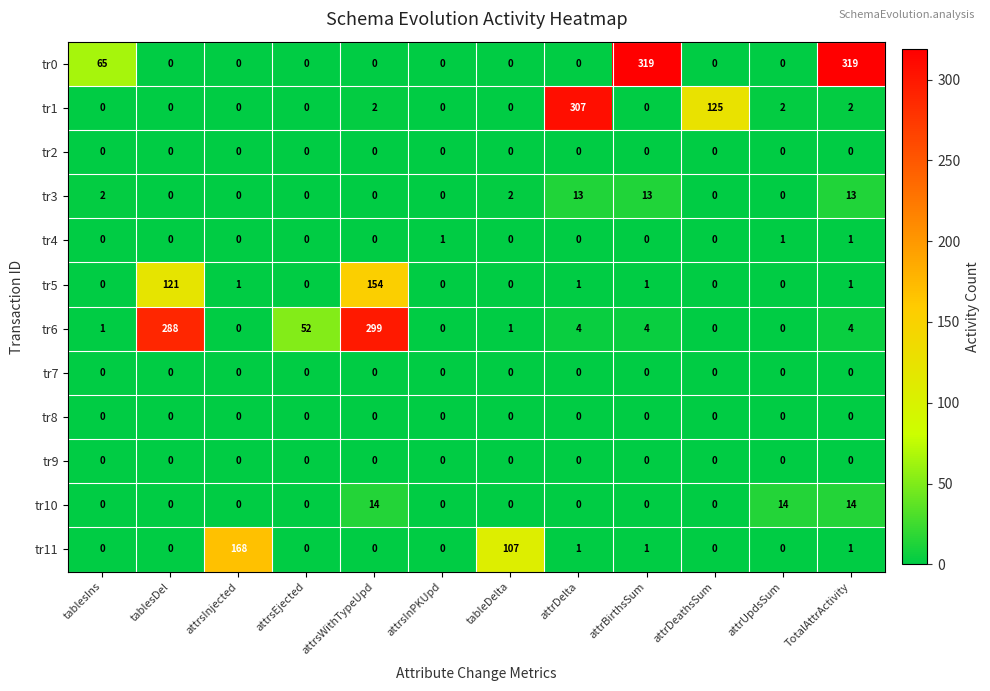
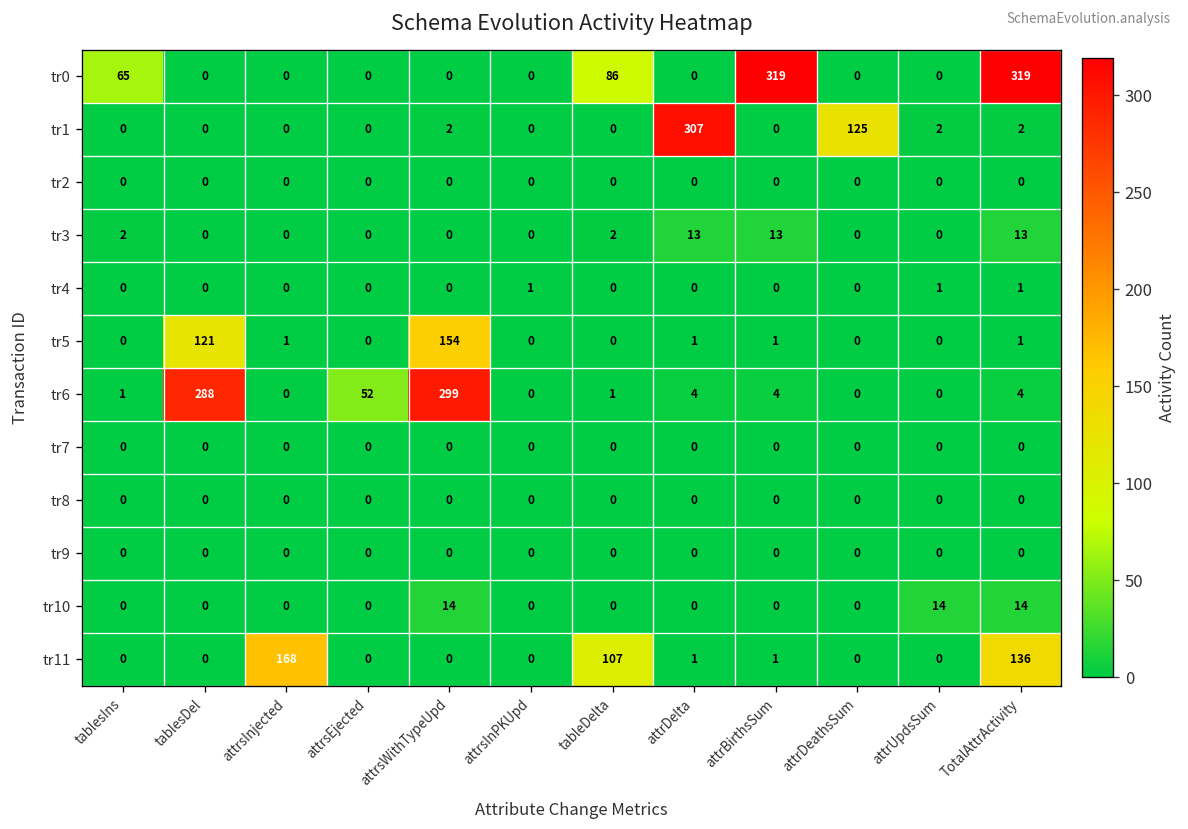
  {
    "tr0": {
      "tablesIns": 65,
      "tablesDel": 0,
      "attrsInjected": 0,
      "attrsEjected": 0,
      "attrsWithTypeUpd": 0,
      "attrsInPKUpd": 0,
-     "tableDelta": 0,
+     "tableDelta": 86,
      "attrDelta": 0,
      "attrBirthsSum": 319,
      "attrDeathsSum": 0,
      "attrUpdsSum": 0,
      "TotalAttrActivity": 319
    },
    "tr1": {
      "tablesIns": 0,
      "tablesDel": 0,
      "attrsInjected": 0,
      "attrsEjected": 0,
      "attrsWithTypeUpd": 2,
      "attrsInPKUpd": 0,
      "tableDelta": 0,
      "attrDelta": 307,
      "attrBirthsSum": 0,
      "attrDeathsSum": 125,
      "attrUpdsSum": 2,
      "TotalAttrActivity": 2
    },
    "tr2": {
      "tablesIns": 0,
      "tablesDel": 0,
      "attrsInjected": 0,
      "attrsEjected": 0,
      "attrsWithTypeUpd": 0,
      "attrsInPKUpd": 0,
      "tableDelta": 0,
      "attrDelta": 0,
      "attrBirthsSum": 0,
      "attrDeathsSum": 0,
      "attrUpdsSum": 0,
      "TotalAttrActivity": 0
    },
    "tr3": {
      "tablesIns": 2,
      "tablesDel": 0,
      "attrsInjected": 0,
      "attrsEjected": 0,
      "attrsWithTypeUpd": 0,
      "attrsInPKUpd": 0,
      "tableDelta": 2,
      "attrDelta": 13,
      "attrBirthsSum": 13,
      "attrDeathsSum": 0,
      "attrUpdsSum": 0,
      "TotalAttrActivity": 13
    },
    "tr4": {
      "tablesIns": 0,
      "tablesDel": 0,
      "attrsInjected": 0,
      "attrsEjected": 0,
      "attrsWithTypeUpd": 0,
      "attrsInPKUpd": 1,
      "tableDelta": 0,
      "attrDelta": 0,
      "attrBirthsSum": 0,
      "attrDeathsSum": 0,
      "attrUpdsSum": 1,
      "TotalAttrActivity": 1
    },
    "tr5": {
      "tablesIns": 0,
      "tablesDel": 121,
      "attrsInjected": 1,
      "attrsEjected": 0,
      "attrsWithTypeUpd": 154,
      "attrsInPKUpd": 0,
      "tableDelta": 0,
      "attrDelta": 1,
      "attrBirthsSum": 1,
      "attrDeathsSum": 0,
      "attrUpdsSum": 0,
      "TotalAttrActivity": 1
    },
    "tr6": {
      "tablesIns": 1,
      "tablesDel": 288,
      "attrsInjected": 0,
      "attrsEjected": 52,
      "attrsWithTypeUpd": 299,
      "attrsInPKUpd": 0,
      "tableDelta": 1,
      "attrDelta": 4,
      "attrBirthsSum": 4,
      "attrDeathsSum": 0,
      "attrUpdsSum": 0,
      "TotalAttrActivity": 4
    },
    "tr7": {
      "tablesIns": 0,
      "tablesDel": 0,
      "attrsInjected": 0,
      "attrsEjected": 0,
      "attrsWithTypeUpd": 0,
      "attrsInPKUpd": 0,
      "tableDelta": 0,
      "attrDelta": 0,
      "attrBirthsSum": 0,
      "attrDeathsSum": 0,
      "attrUpdsSum": 0,
      "TotalAttrActivity": 0
    },
    "tr8": {
      "tablesIns": 0,
      "tablesDel": 0,
      "attrsInjected": 0,
      "attrsEjected": 0,
      "attrsWithTypeUpd": 0,
      "attrsInPKUpd": 0,
      "tableDelta": 0,
      "attrDelta": 0,
      "attrBirthsSum": 0,
      "attrDeathsSum": 0,
      "attrUpdsSum": 0,
      "TotalAttrActivity": 0
    },
    "tr9": {
      "tablesIns": 0,
      "tablesDel": 0,
      "attrsInjected": 0,
      "attrsEjected": 0,
      "attrsWithTypeUpd": 0,
      "attrsInPKUpd": 0,
      "tableDelta": 0,
      "attrDelta": 0,
      "attrBirthsSum": 0,
      "attrDeathsSum": 0,
      "attrUpdsSum": 0,
      "TotalAttrActivity": 0
    },
    "tr10": {
      "tablesIns": 0,
      "tablesDel": 0,
      "attrsInjected": 0,
      "attrsEjected": 0,
      "attrsWithTypeUpd": 14,
      "attrsInPKUpd": 0,
      "tableDelta": 0,
      "attrDelta": 0,
      "attrBirthsSum": 0,
      "attrDeathsSum": 0,
      "attrUpdsSum": 14,
      "TotalAttrActivity": 14
    },
    "tr11": {
      "tablesIns": 0,
      "tablesDel": 0,
      "attrsInjected": 168,
      "attrsEjected": 0,
      "attrsWithTypeUpd": 0,
      "attrsInPKUpd": 0,
      "tableDelta": 107,
      "attrDelta": 1,
      "attrBirthsSum": 1,
      "attrDeathsSum": 0,
      "attrUpdsSum": 0,
-     "TotalAttrActivity": 1
+     "TotalAttrActivity": 136
    }
  }
